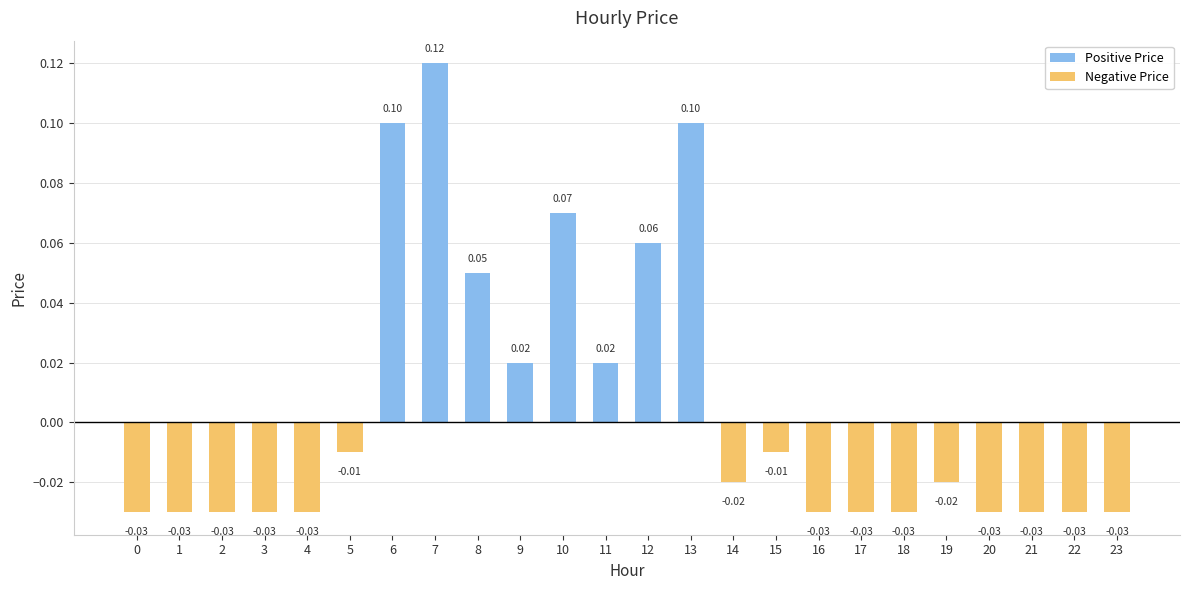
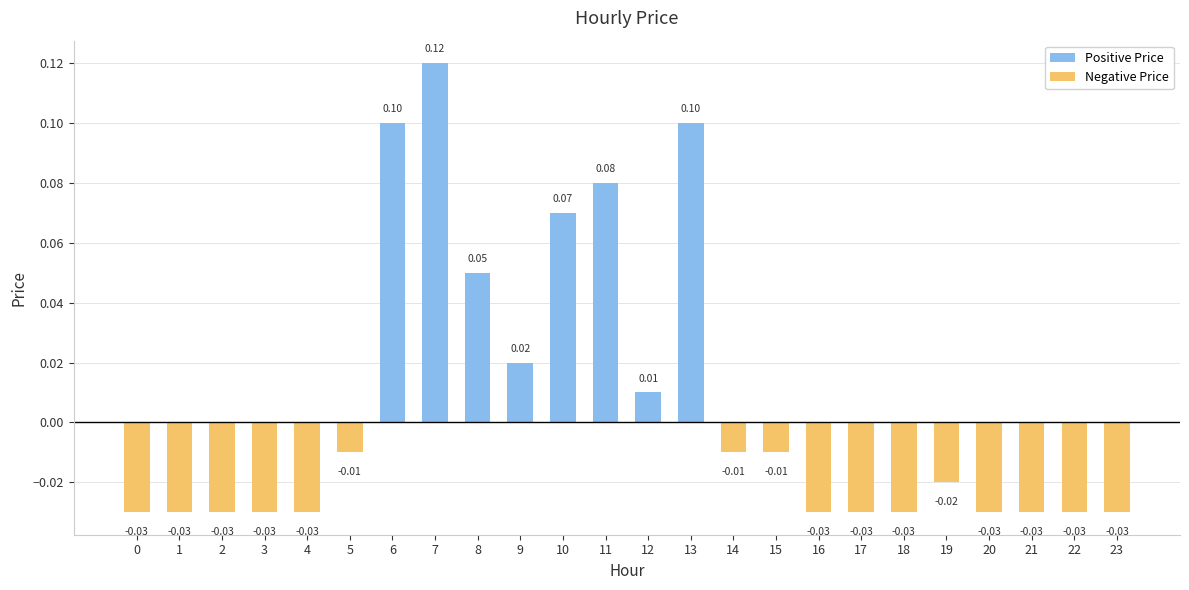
  {
    "Positive Price": {
      "6": 0.10,
      "7": 0.12,
      "8": 0.05,
      "9": 0.02,
      "10": 0.07,
-     "11": 0.02,
-     "12": 0.06,
+     "11": 0.08,
+     "12": 0.01,
      "13": 0.10
    },
    "Negative Price": {
      "0": -0.03,
      "1": -0.03,
      "2": -0.03,
      "3": -0.03,
      "4": -0.03,
      "5": -0.01,
-     "14": -0.02,
+     "14": -0.01,
      "15": -0.01,
      "16": -0.03,
      "17": -0.03,
      "18": -0.03,
      "19": -0.02,
      "20": -0.03,
      "21": -0.03,
      "22": -0.03,
      "23": -0.03
    }
  }
